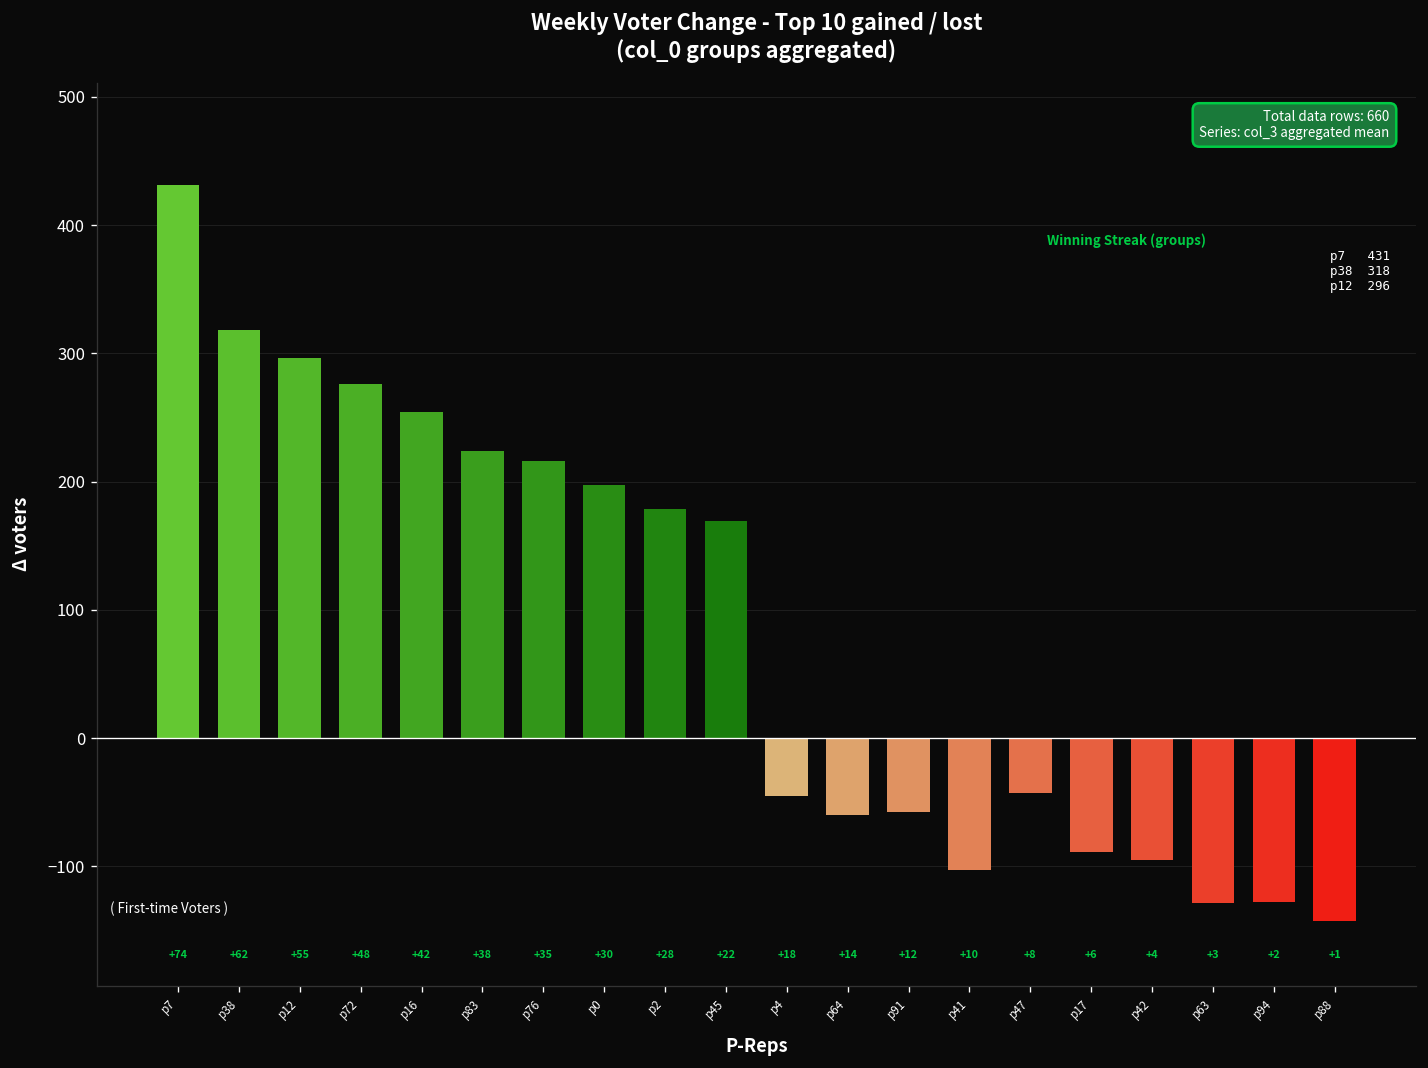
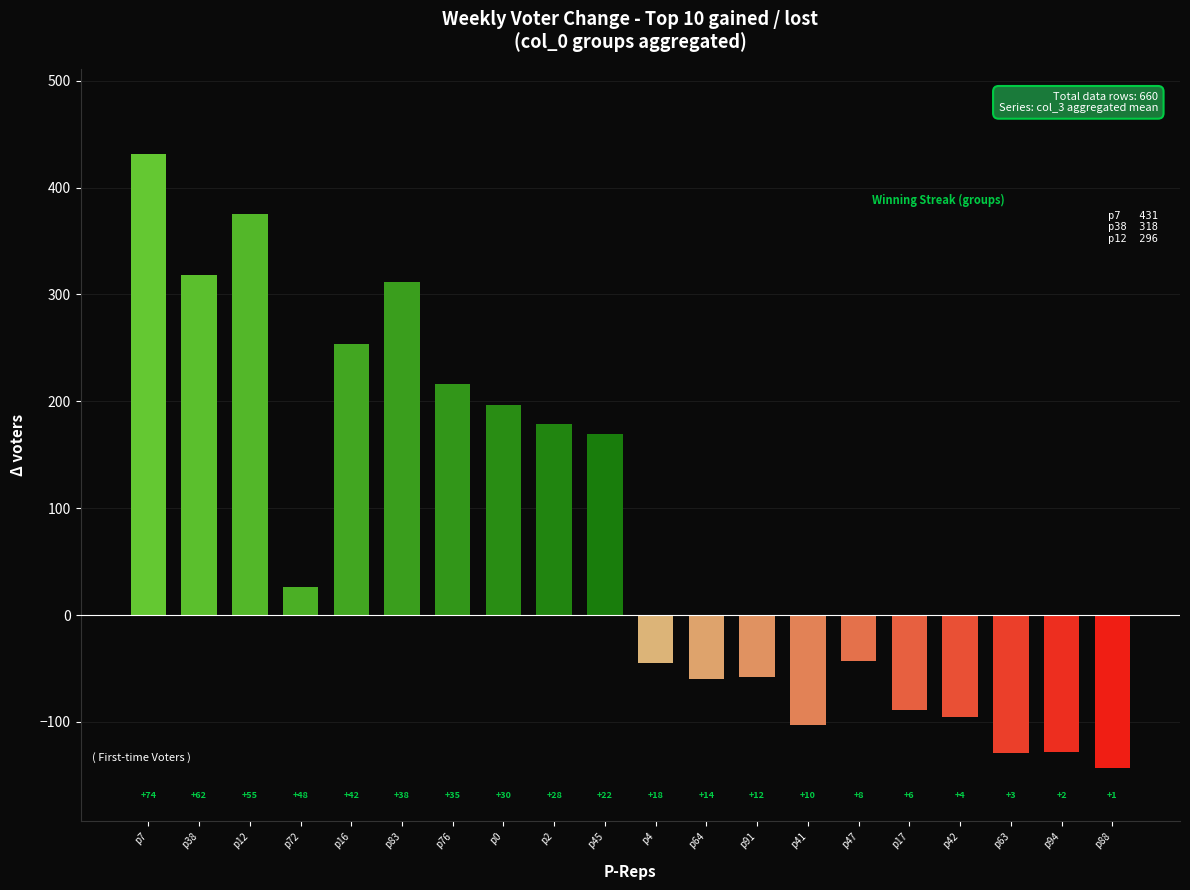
  {
    "p7": 431,
    "p38": 318,
-   "p12": 296,
-   "p72": 276,
+   "p12": 375,
+   "p72": 26,
    "p16": 254,
-   "p83": 224,
+   "p83": 312,
    "p76": 216,
    "p0": 197,
    "p2": 179,
    "p45": 169,
    "p4": -45,
    "p64": -60,
    "p91": -58,
    "p41": -103,
    "p47": -43,
    "p17": -89,
    "p42": -95,
    "p63": -129,
    "p94": -128
  }
